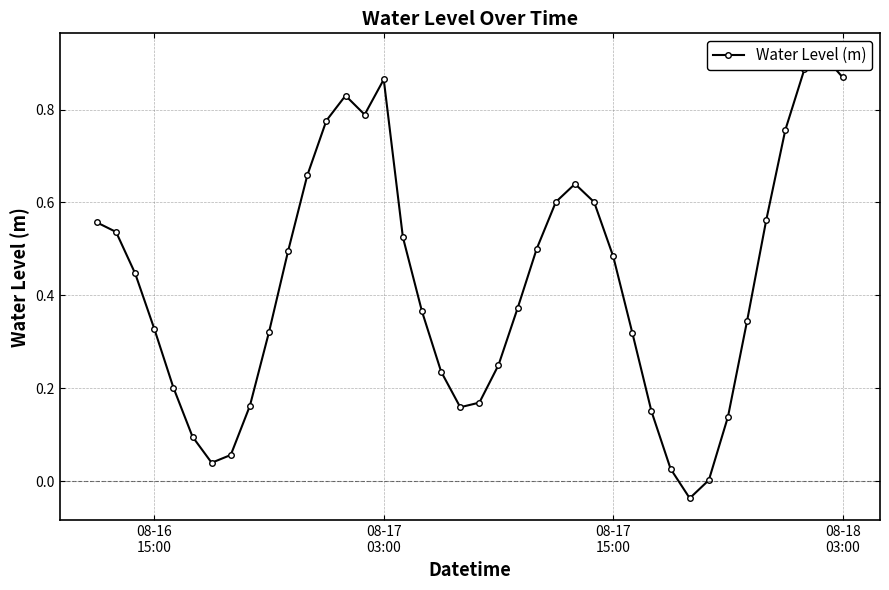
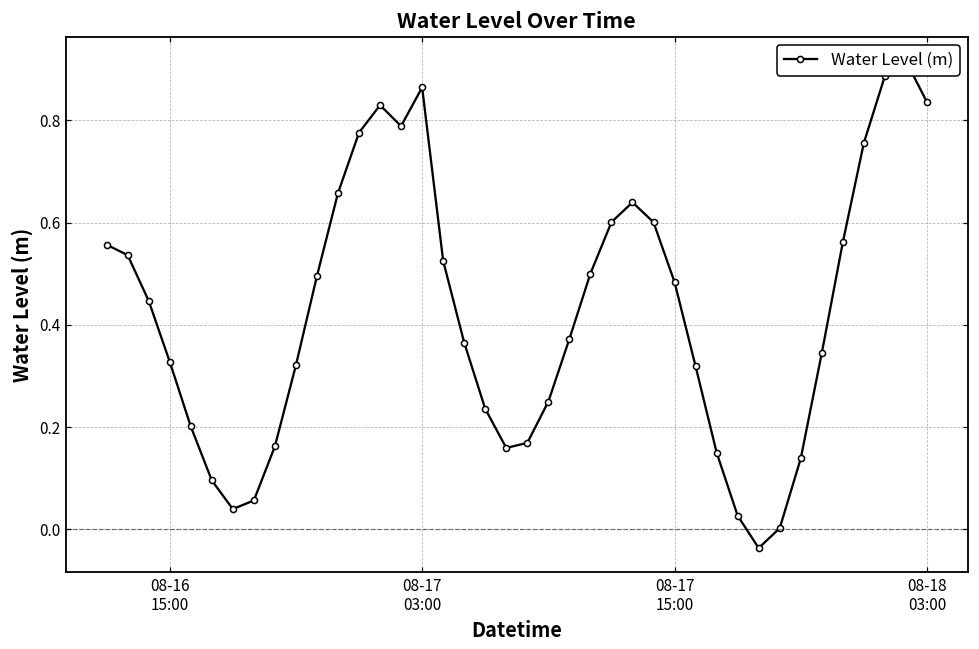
  {
    "08-16 15:00": 0.33,
    "08-17 03:00": 0.86,
    "08-17 15:00": 0.48,
-   "08-18 03:00": 0.87
+   "08-18 03:00": 0.84
  }
